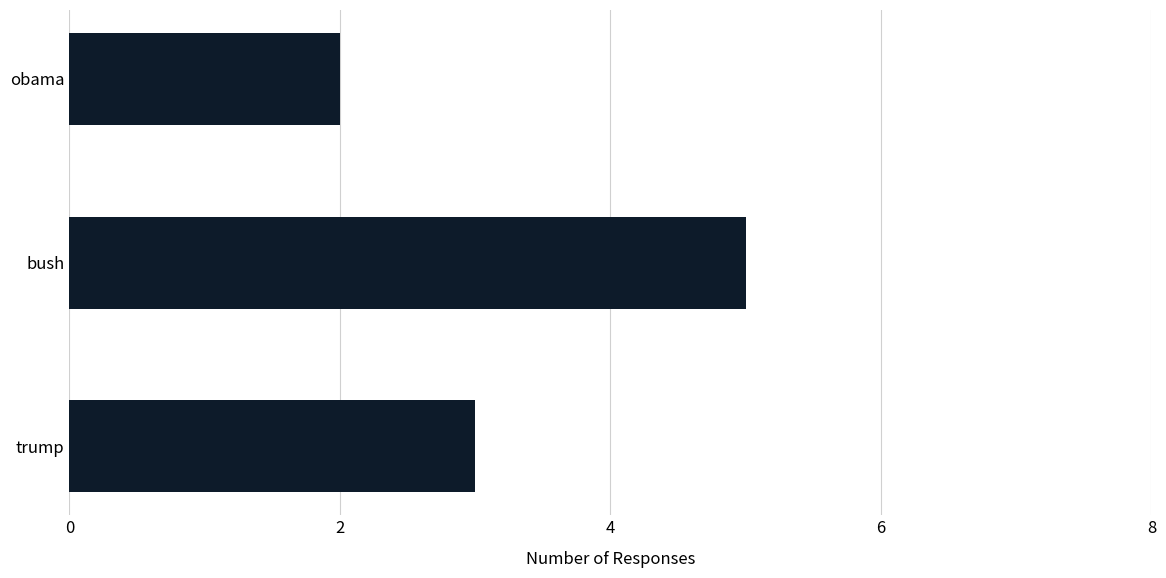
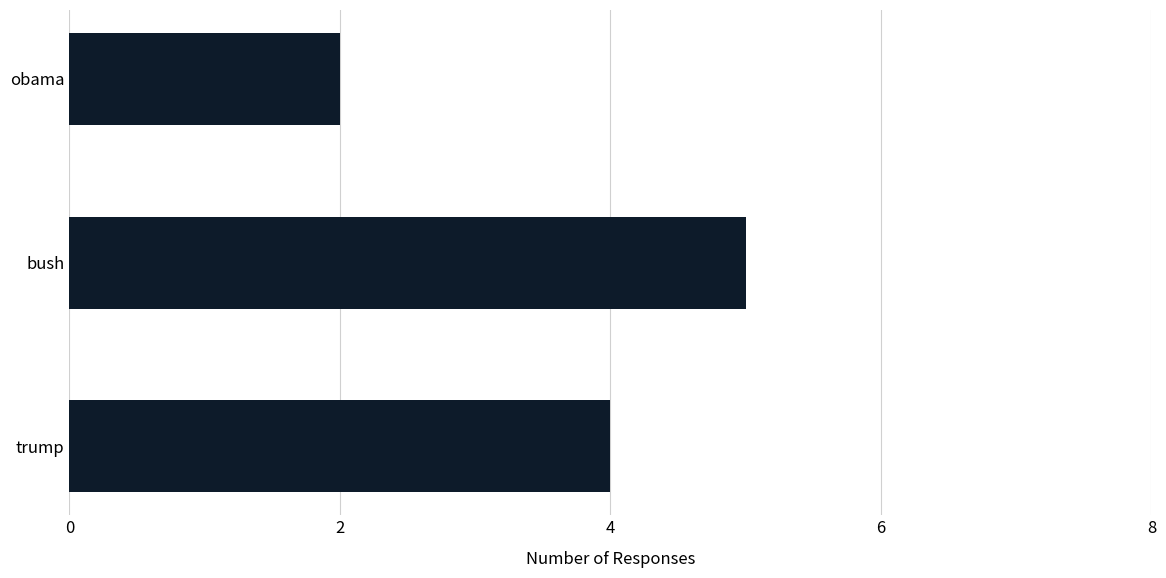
  {
    "obama": 2,
    "bush": 5,
-   "trump": 3
+   "trump": 4
  }
